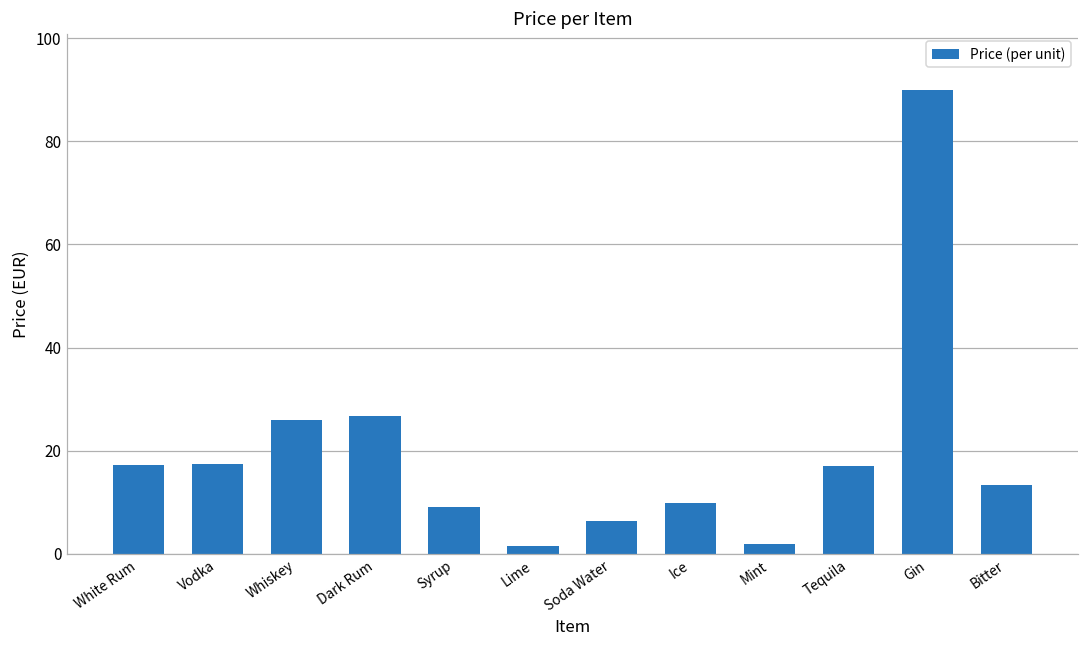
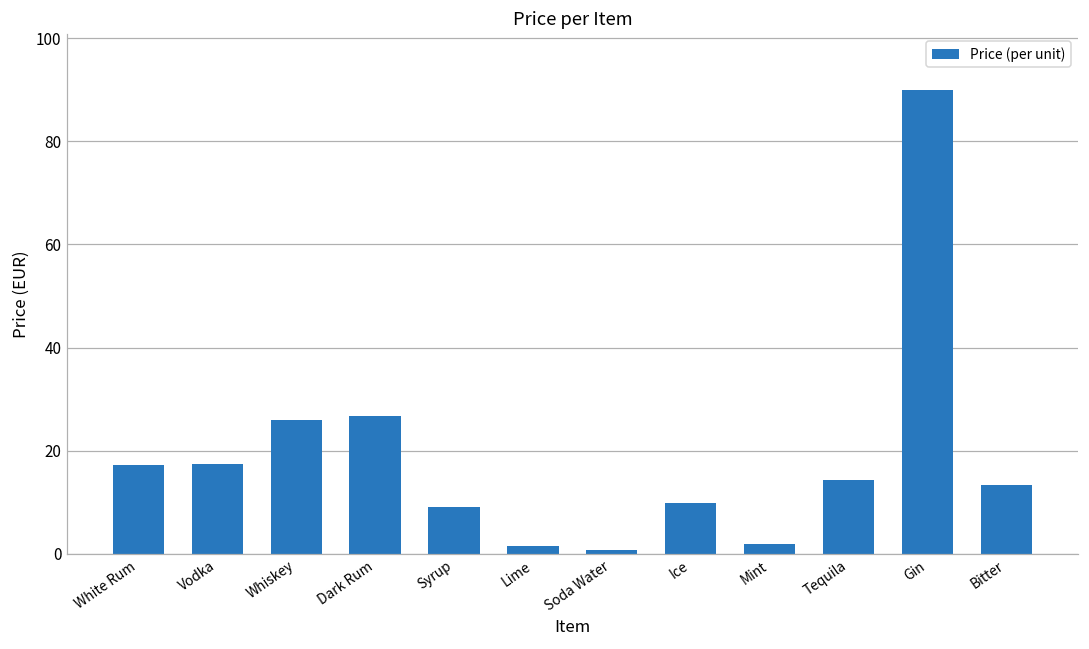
  {
    "White Rum": 17,
    "Vodka": 17,
    "Whiskey": 26,
    "Dark Rum": 27,
    "Syrup": 9,
    "Lime": 1,
-   "Soda Water": 6,
+   "Soda Water": 1,
    "Ice": 10,
    "Mint": 2,
-   "Tequila": 17,
+   "Tequila": 14,
    "Gin": 90,
    "Bitter": 13
  }
